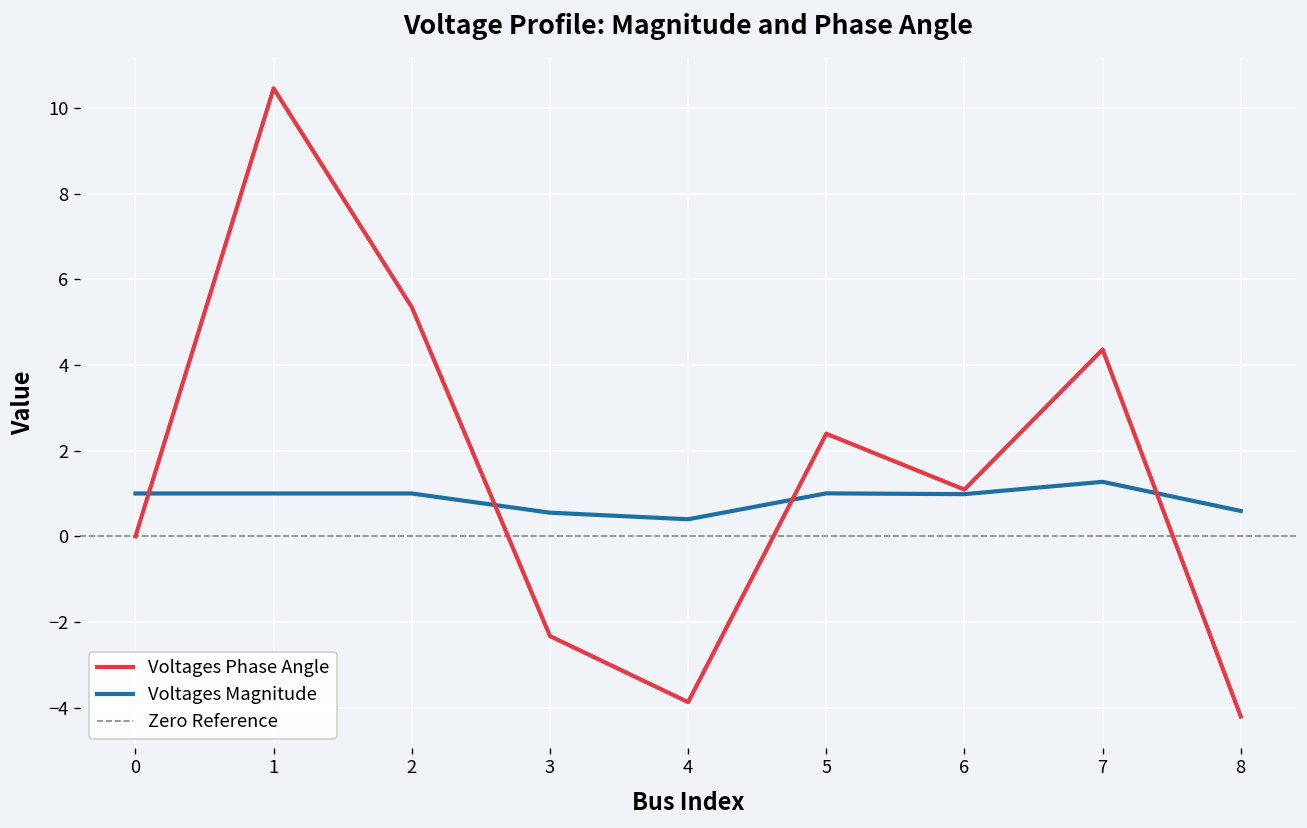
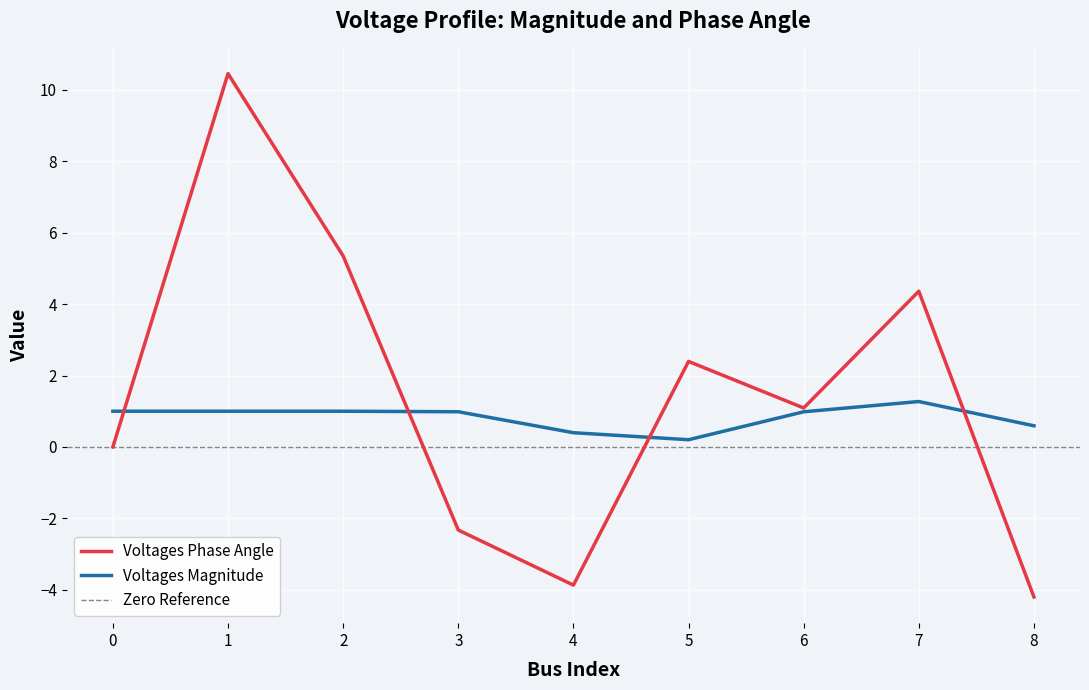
  {
    "Voltages Phase Angle": {
      "0": 0.0,
      "1": 10.5,
      "2": 5.3,
      "3": -2.3,
      "4": -3.9,
      "5": 2.4,
      "6": 1.1,
      "7": 4.4,
      "8": -4.2
    },
    "Voltages Magnitude": {
      "0": 1.0,
      "1": 1.0,
      "2": 1.0,
-     "3": 0.6,
+     "3": 1.0,
      "4": 0.4,
-     "5": 1.0,
+     "5": 0.2,
      "6": 1.0,
      "7": 1.3,
      "8": 0.6
    }
  }
